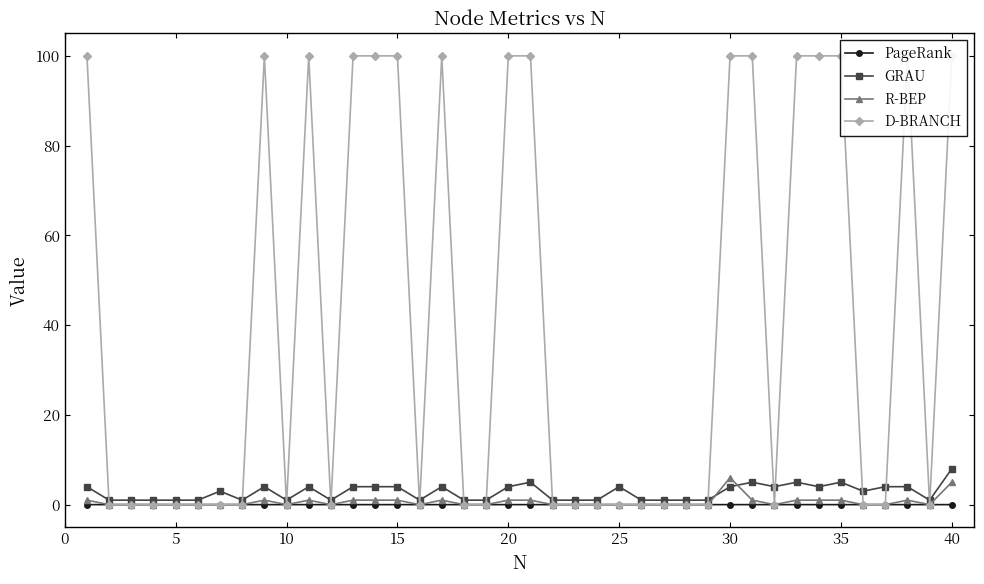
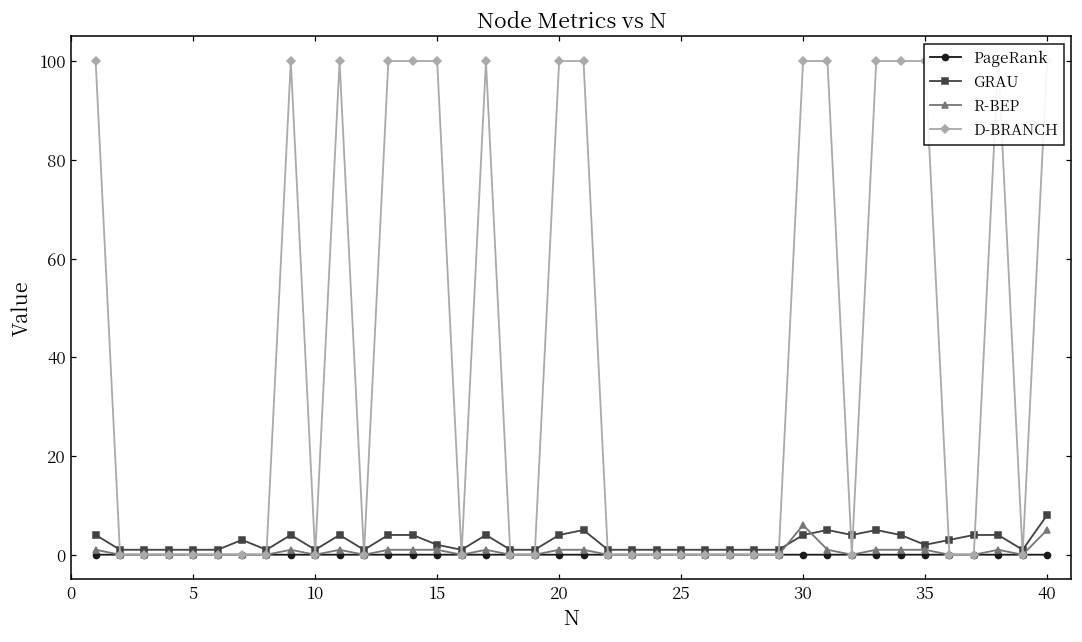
  {
    "PageRank": {
      "15": 0,
      "20": 0,
      "30": 0,
      "35": 0,
      "40": 0
    },
    "GRAU": {
      "5": 1,
      "10": 1,
-     "15": 4,
+     "15": 2,
      "20": 4,
-     "25": 4,
+     "25": 1,
      "30": 4,
-     "35": 5,
+     "35": 2,
      "40": 8
    },
    "R-BEP": {
      "15": 1,
      "20": 1,
      "30": 6,
      "35": 1,
      "40": 5
    },
    "D-BRANCH": {
      "15": 100,
      "20": 100,
      "30": 100
    }
  }
